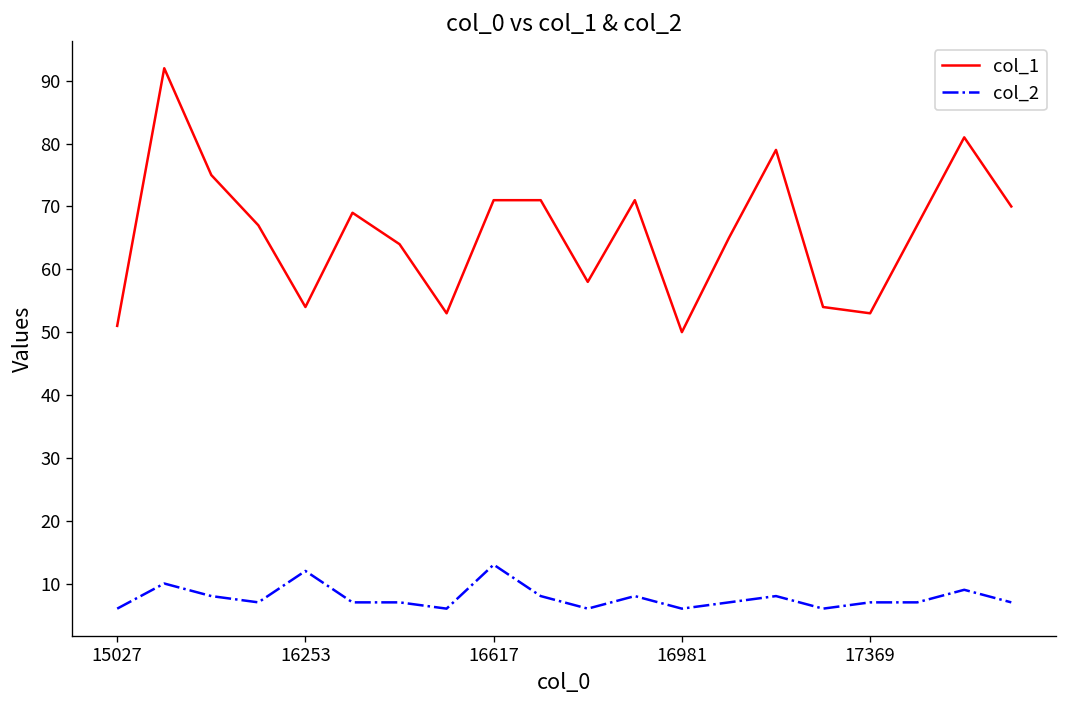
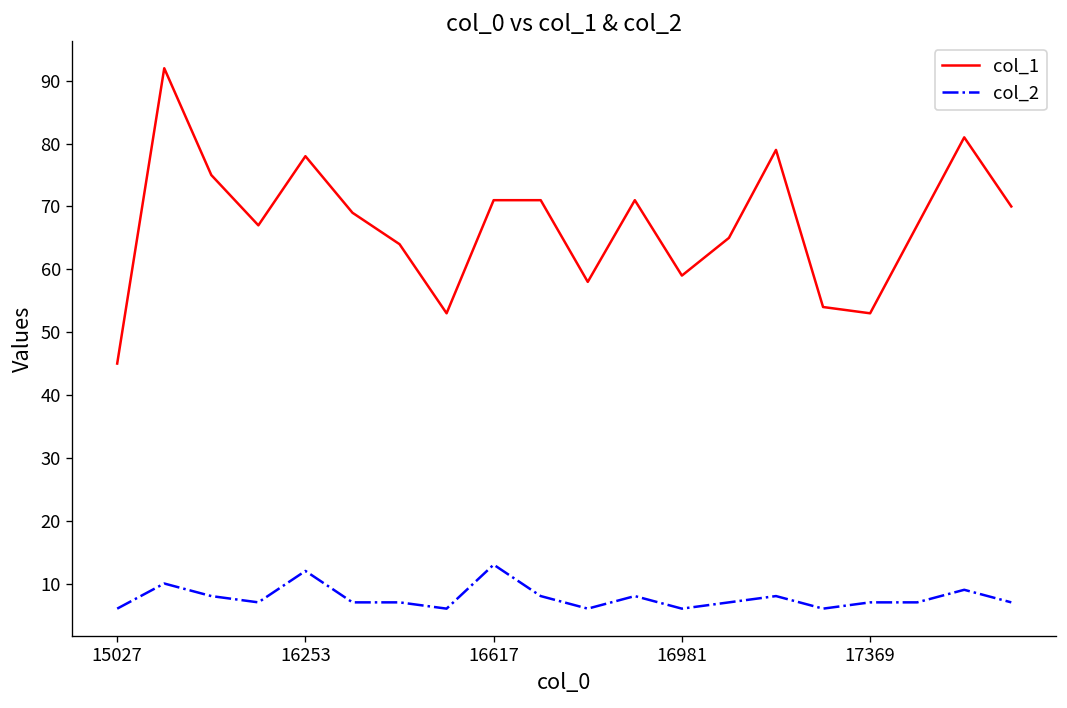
  {
    "col_1": {
-     "15027": 51,
-     "16253": 54,
+     "15027": 45,
+     "16253": 78,
      "16617": 71,
-     "16981": 50,
+     "16981": 59,
      "17369": 53
    },
    "col_2": {
      "15027": 6,
      "16253": 12,
      "16617": 13,
      "16981": 6,
      "17369": 7
    }
  }
